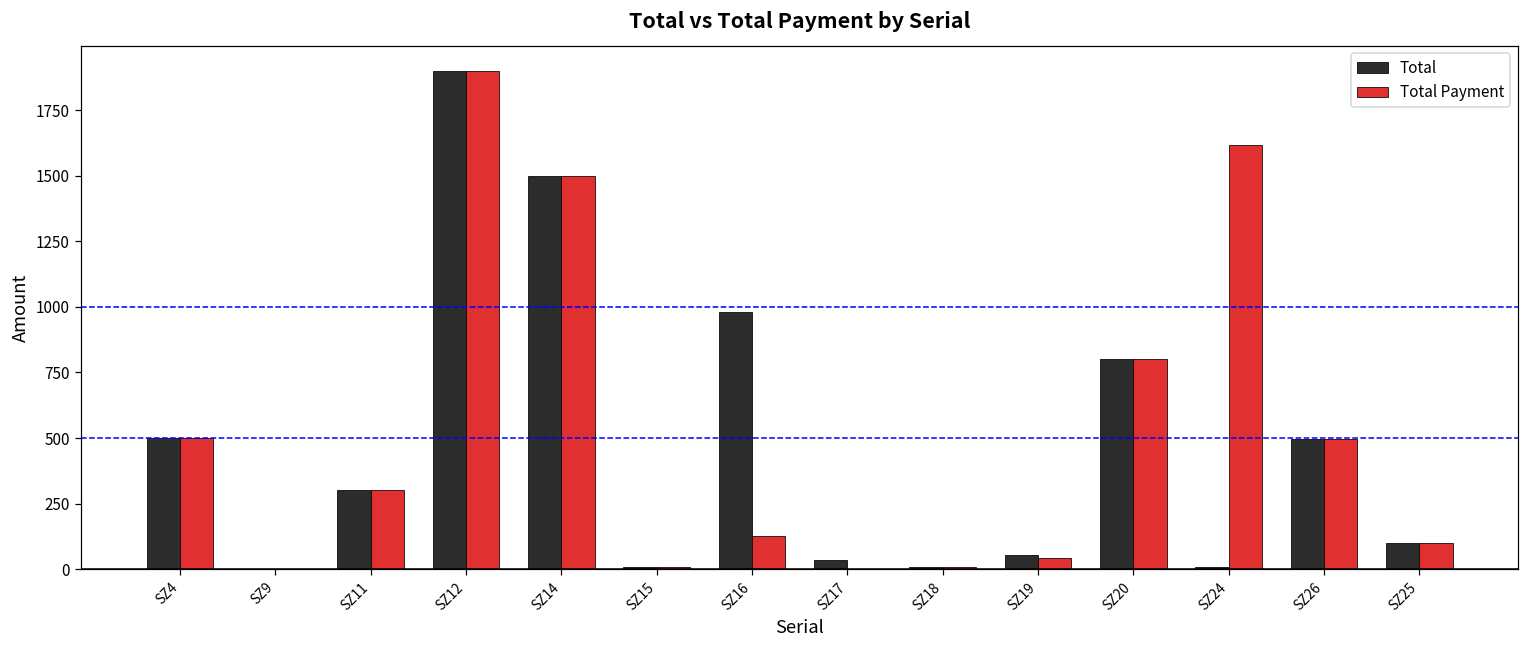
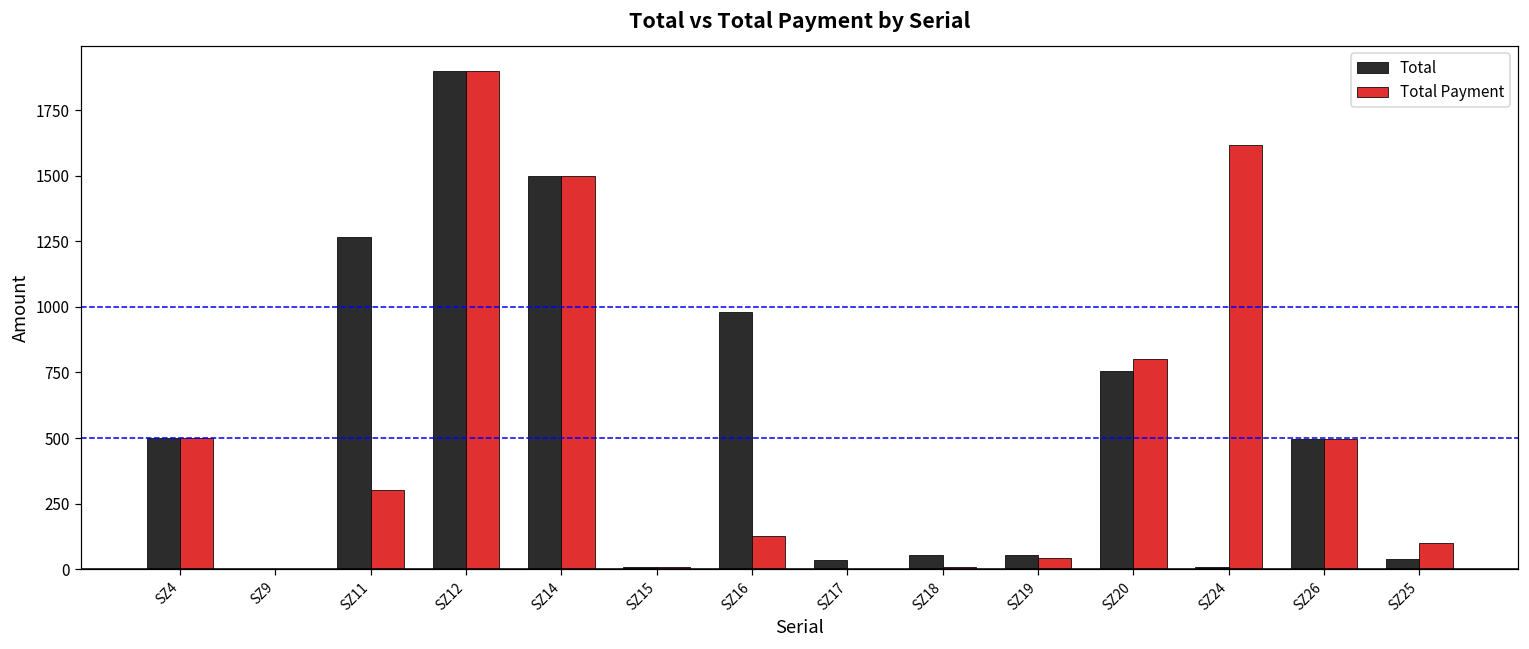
  {
    "Total": {
      "SZ4": 500,
-     "SZ11": 300,
+     "SZ11": 1270,
      "SZ12": 1900,
      "SZ14": 1500,
      "SZ16": 980,
      "SZ17": 30,
-     "SZ18": 10,
+     "SZ18": 50,
      "SZ19": 60,
-     "SZ20": 800,
+     "SZ20": 750,
      "SZ26": 500,
-     "SZ25": 100
+     "SZ25": 40
    },
    "Total Payment": {
      "SZ4": 500,
      "SZ11": 300,
      "SZ12": 1900,
      "SZ14": 1500,
      "SZ16": 130,
      "SZ19": 40,
      "SZ20": 800,
      "SZ24": 1620,
      "SZ26": 500,
      "SZ25": 100
    }
  }
